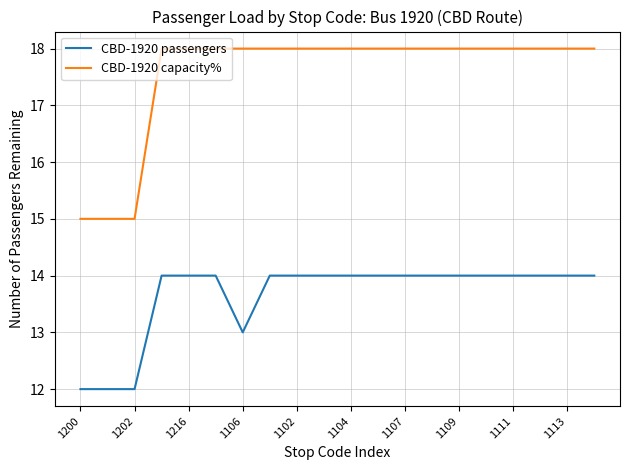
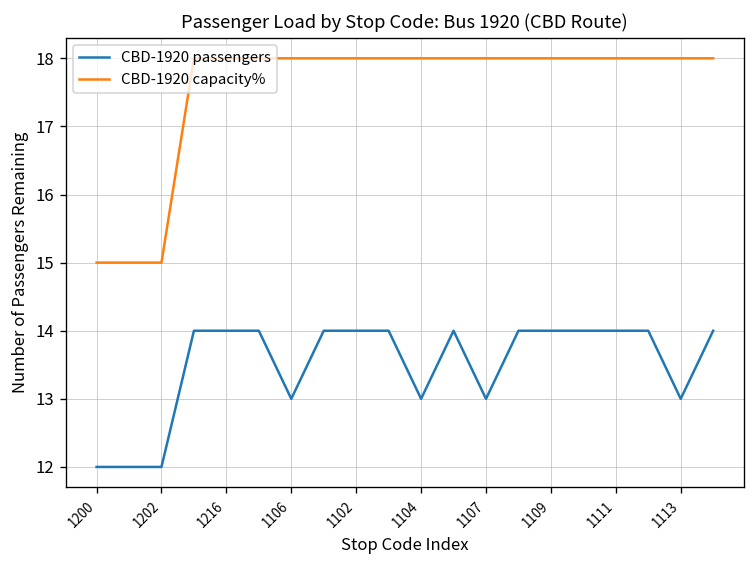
  {
    "CBD-1920 passengers": {
      "1200": 12,
      "1202": 12,
      "1216": 14,
      "1106": 13,
      "1102": 14,
-     "1104": 14,
-     "1107": 14,
+     "1104": 13,
+     "1107": 13,
      "1109": 14,
      "1111": 14,
-     "1113": 14
+     "1113": 13
    },
    "CBD-1920 capacity%": {
      "1200": 15,
      "1202": 15,
      "1106": 18,
      "1102": 18,
      "1104": 18,
      "1107": 18,
      "1109": 18,
      "1111": 18,
      "1113": 18
    }
  }
